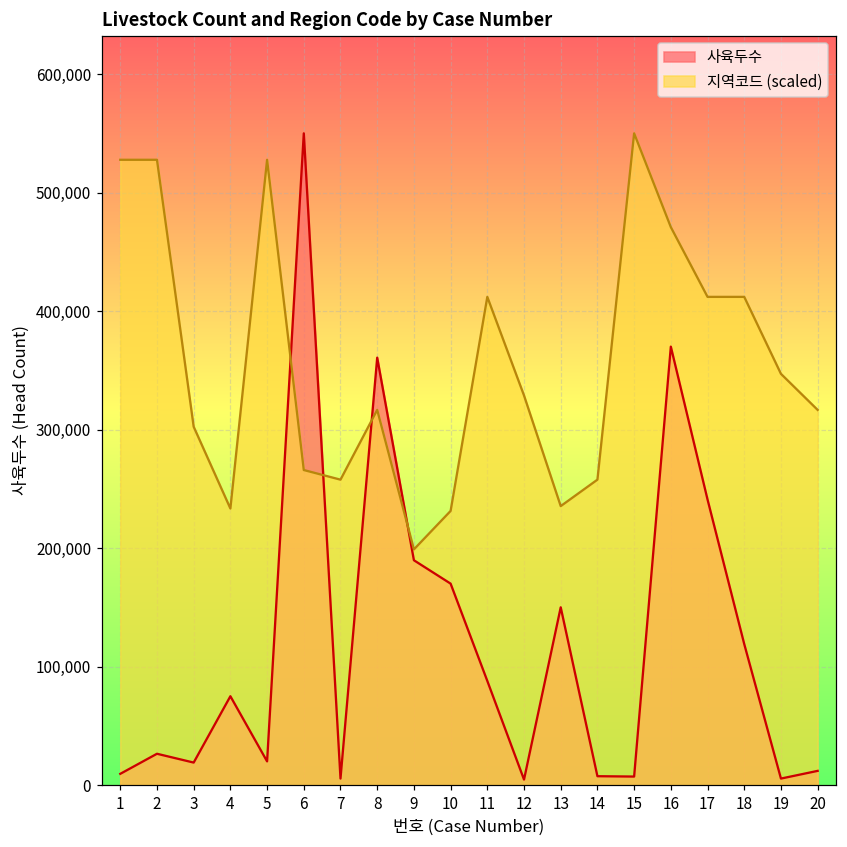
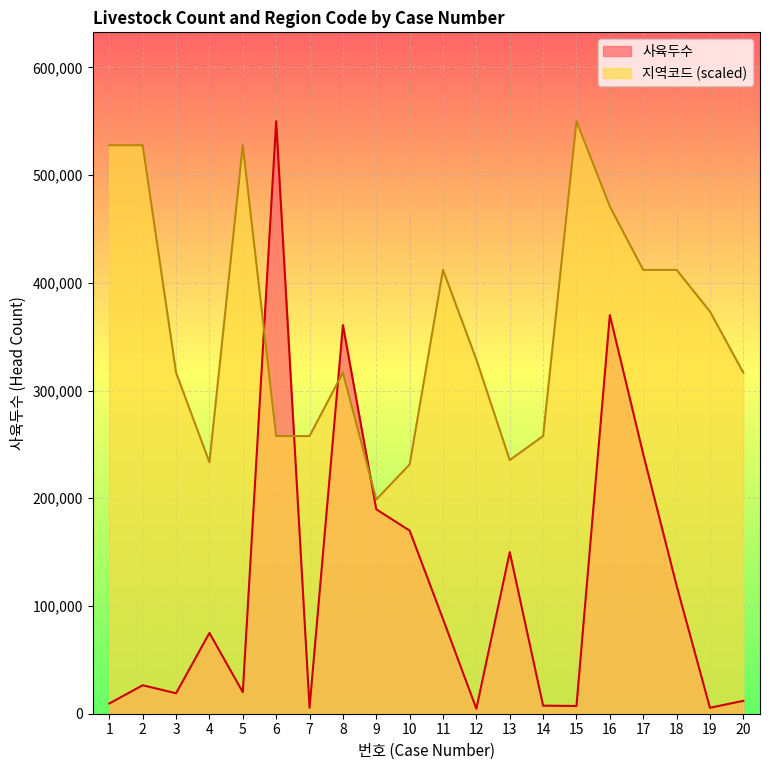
  {
    "사육두수": {
      "1": "10,000",
      "2": "26,000",
      "3": "19,000",
      "4": "75,000",
      "5": "20,000",
      "6": "550,000",
      "7": "6,000",
      "8": "361,000",
      "9": "190,000",
      "10": "170,000",
      "11": "88,000",
      "12": "5,000",
      "13": "150,000",
      "14": "8,000",
      "15": "7,000",
      "16": "370,000",
      "17": "241,000",
      "18": "119,000",
      "19": "6,000",
      "20": "12,000"
    },
    "지역코드 (scaled)": {
      "1": "528,000",
      "2": "528,000",
-     "3": "302,000",
+     "3": "317,000",
      "4": "233,000",
      "5": "528,000",
-     "6": "266,000",
+     "6": "258,000",
      "7": "258,000",
      "8": "317,000",
      "9": "199,000",
      "10": "231,000",
      "11": "412,000",
      "12": "329,000",
      "13": "235,000",
      "14": "258,000",
      "15": "550,000",
      "16": "471,000",
      "17": "412,000",
      "18": "412,000",
-     "19": "347,000",
+     "19": "373,000",
      "20": "317,000"
    }
  }
